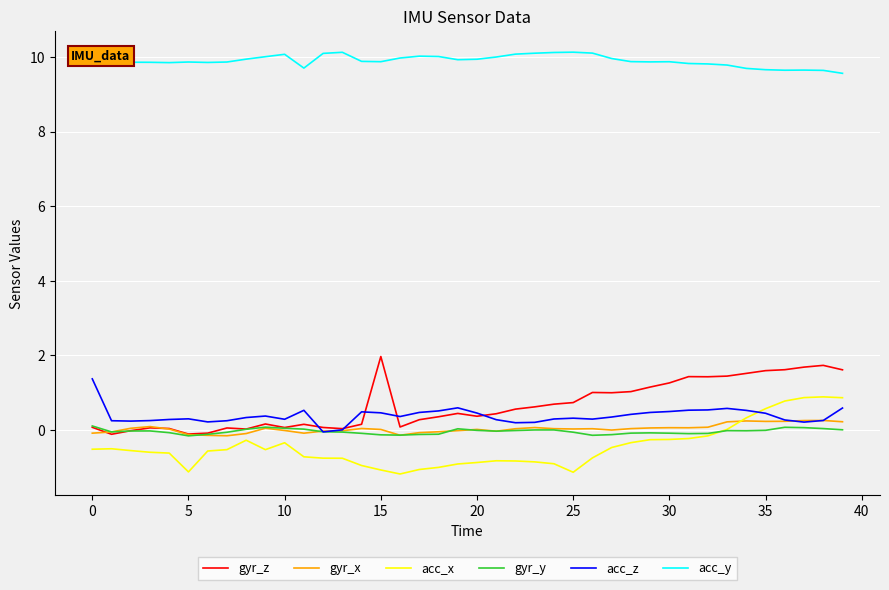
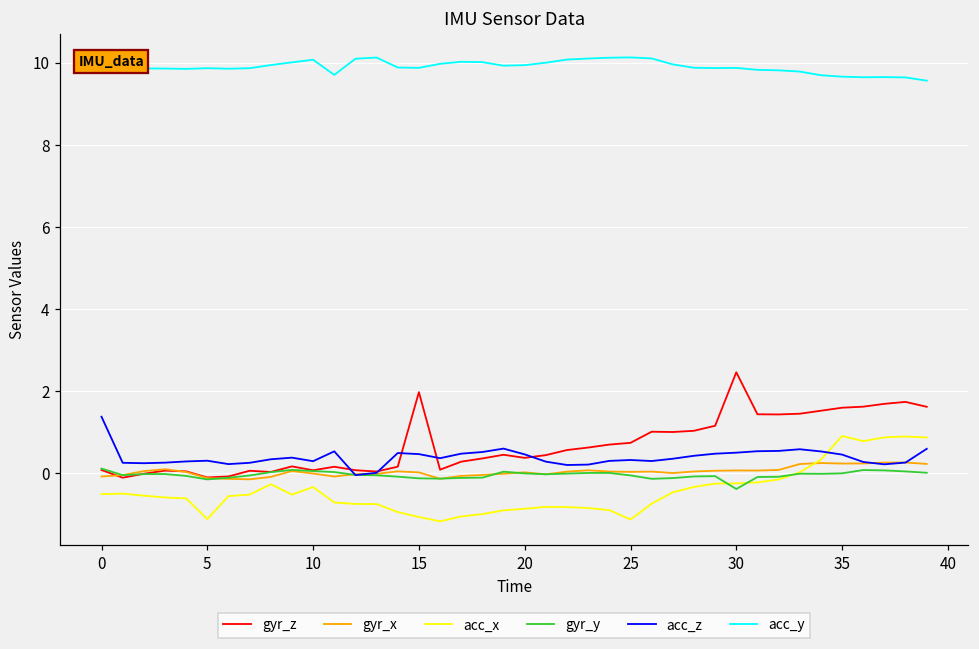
  {
    "gyr_z": {
      "15": 2.0,
      "20": 0.4,
      "25": 0.7,
-     "30": 1.3,
+     "30": 2.5,
      "35": 1.6
    },
    "gyr_x": {
      "0": -0.1,
      "15": 0.0,
      "25": 0.0,
      "30": 0.1,
      "35": 0.2
    },
    "acc_x": {
      "0": -0.5,
      "5": -1.1,
      "10": -0.3,
      "15": -1.1,
      "20": -0.9,
      "25": -1.1,
      "30": -0.3,
-     "35": 0.6
+     "35": 0.9
    },
    "gyr_y": {
      "15": -0.1,
      "25": -0.1,
-     "30": -0.1,
+     "30": -0.4,
      "35": 0.0
    },
    "acc_z": {
      "0": 1.4,
      "5": 0.3,
      "10": 0.3,
      "15": 0.5,
      "20": 0.5,
      "25": 0.3,
      "30": 0.5,
      "35": 0.4
    },
    "acc_y": {
      "5": 9.9,
      "10": 10.1,
      "15": 9.9,
      "20": 9.9,
      "25": 10.1,
      "30": 9.9,
      "35": 9.7
    }
  }
